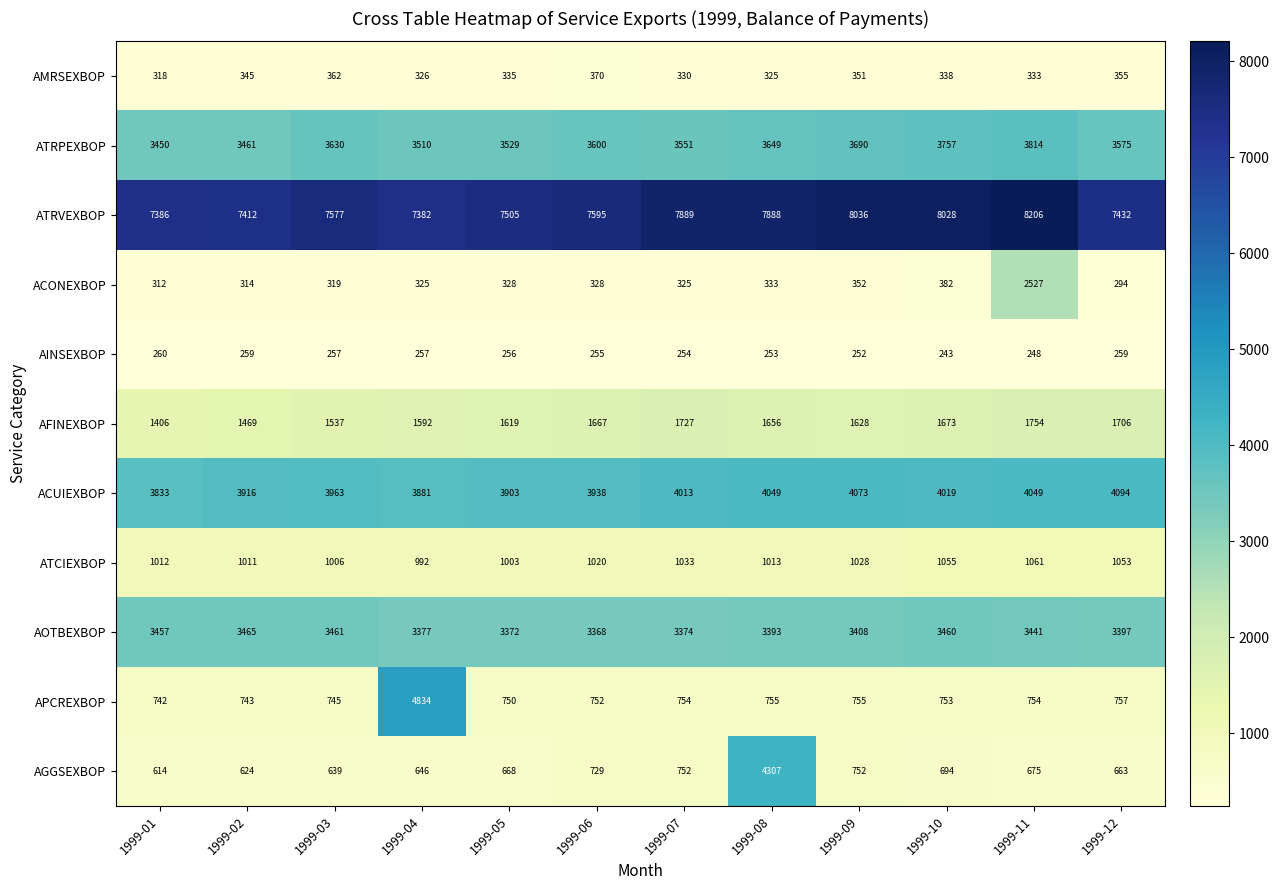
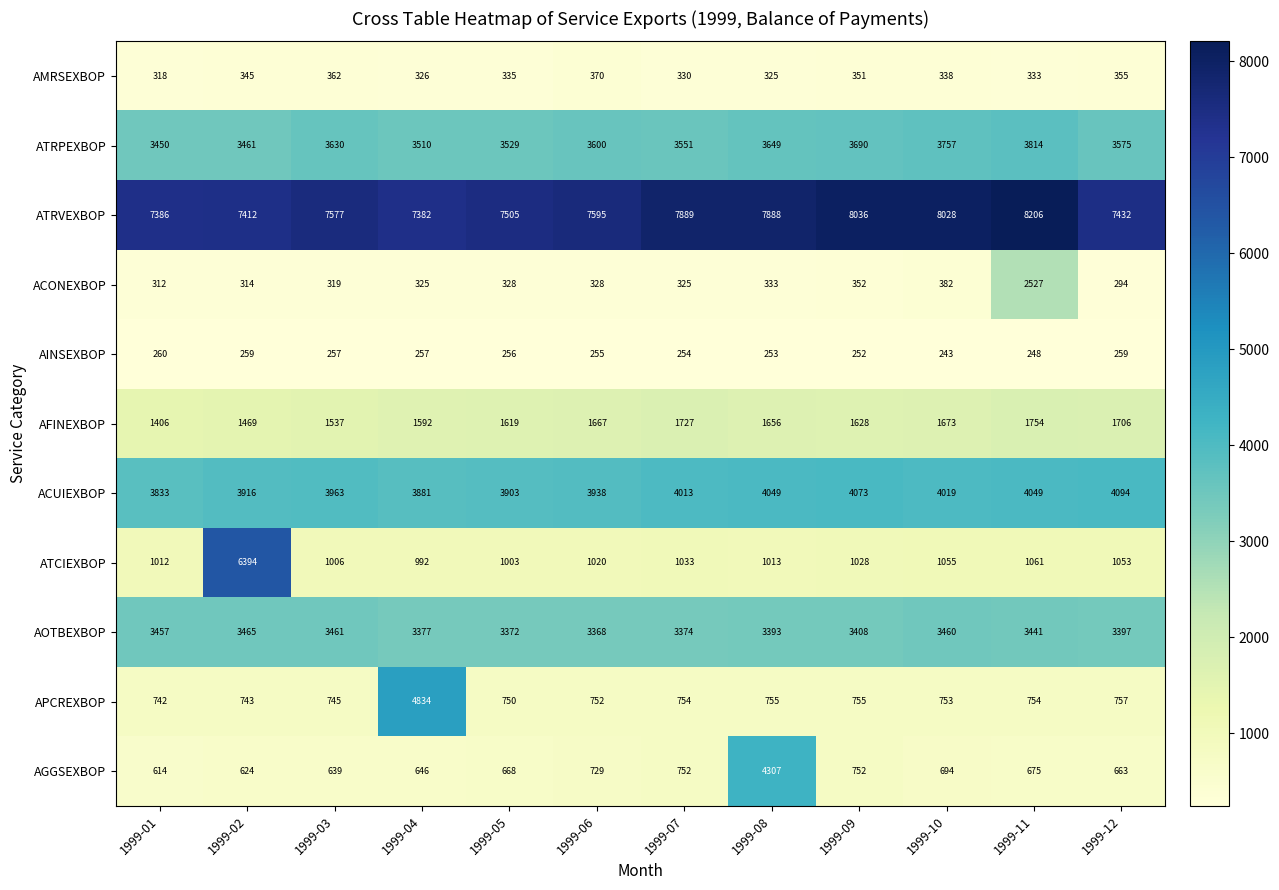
  {
    "AMRSEXBOP": {
      "1999-01": 318,
      "1999-02": 345,
      "1999-03": 362,
      "1999-04": 326,
      "1999-05": 335,
      "1999-06": 370,
      "1999-07": 330,
      "1999-08": 325,
      "1999-09": 351,
      "1999-10": 338,
      "1999-11": 333,
      "1999-12": 355
    },
    "ATRPEXBOP": {
      "1999-01": 3450,
      "1999-02": 3461,
      "1999-03": 3630,
      "1999-04": 3510,
      "1999-05": 3529,
      "1999-06": 3600,
      "1999-07": 3551,
      "1999-08": 3649,
      "1999-09": 3690,
      "1999-10": 3757,
      "1999-11": 3814,
      "1999-12": 3575
    },
    "ATRVEXBOP": {
      "1999-01": 7386,
      "1999-02": 7412,
      "1999-03": 7577,
      "1999-04": 7382,
      "1999-05": 7505,
      "1999-06": 7595,
      "1999-07": 7889,
      "1999-08": 7888,
      "1999-09": 8036,
      "1999-10": 8028,
      "1999-11": 8206,
      "1999-12": 7432
    },
    "ACONEXBOP": {
      "1999-01": 312,
      "1999-02": 314,
      "1999-03": 319,
      "1999-04": 325,
      "1999-05": 328,
      "1999-06": 328,
      "1999-07": 325,
      "1999-08": 333,
      "1999-09": 352,
      "1999-10": 382,
      "1999-11": 2527,
      "1999-12": 294
    },
    "AINSEXBOP": {
      "1999-01": 260,
      "1999-02": 259,
      "1999-03": 257,
      "1999-04": 257,
      "1999-05": 256,
      "1999-06": 255,
      "1999-07": 254,
      "1999-08": 253,
      "1999-09": 252,
      "1999-10": 243,
      "1999-11": 248,
      "1999-12": 259
    },
    "AFINEXBOP": {
      "1999-01": 1406,
      "1999-02": 1469,
      "1999-03": 1537,
      "1999-04": 1592,
      "1999-05": 1619,
      "1999-06": 1667,
      "1999-07": 1727,
      "1999-08": 1656,
      "1999-09": 1628,
      "1999-10": 1673,
      "1999-11": 1754,
      "1999-12": 1706
    },
    "ACUIEXBOP": {
      "1999-01": 3833,
      "1999-02": 3916,
      "1999-03": 3963,
      "1999-04": 3881,
      "1999-05": 3903,
      "1999-06": 3938,
      "1999-07": 4013,
      "1999-08": 4049,
      "1999-09": 4073,
      "1999-10": 4019,
      "1999-11": 4049,
      "1999-12": 4094
    },
    "ATCIEXBOP": {
      "1999-01": 1012,
-     "1999-02": 1011,
+     "1999-02": 6394,
      "1999-03": 1006,
      "1999-04": 992,
      "1999-05": 1003,
      "1999-06": 1020,
      "1999-07": 1033,
      "1999-08": 1013,
      "1999-09": 1028,
      "1999-10": 1055,
      "1999-11": 1061,
      "1999-12": 1053
    },
    "AOTBEXBOP": {
      "1999-01": 3457,
      "1999-02": 3465,
      "1999-03": 3461,
      "1999-04": 3377,
      "1999-05": 3372,
      "1999-06": 3368,
      "1999-07": 3374,
      "1999-08": 3393,
      "1999-09": 3408,
      "1999-10": 3460,
      "1999-11": 3441,
      "1999-12": 3397
    },
    "APCREXBOP": {
      "1999-01": 742,
      "1999-02": 743,
      "1999-03": 745,
      "1999-04": 4834,
      "1999-05": 750,
      "1999-06": 752,
      "1999-07": 754,
      "1999-08": 755,
      "1999-09": 755,
      "1999-10": 753,
      "1999-11": 754,
      "1999-12": 757
    },
    "AGGSEXBOP": {
      "1999-01": 614,
      "1999-02": 624,
      "1999-03": 639,
      "1999-04": 646,
      "1999-05": 668,
      "1999-06": 729,
      "1999-07": 752,
      "1999-08": 4307,
      "1999-09": 752,
      "1999-10": 694,
      "1999-11": 675,
      "1999-12": 663
    }
  }
